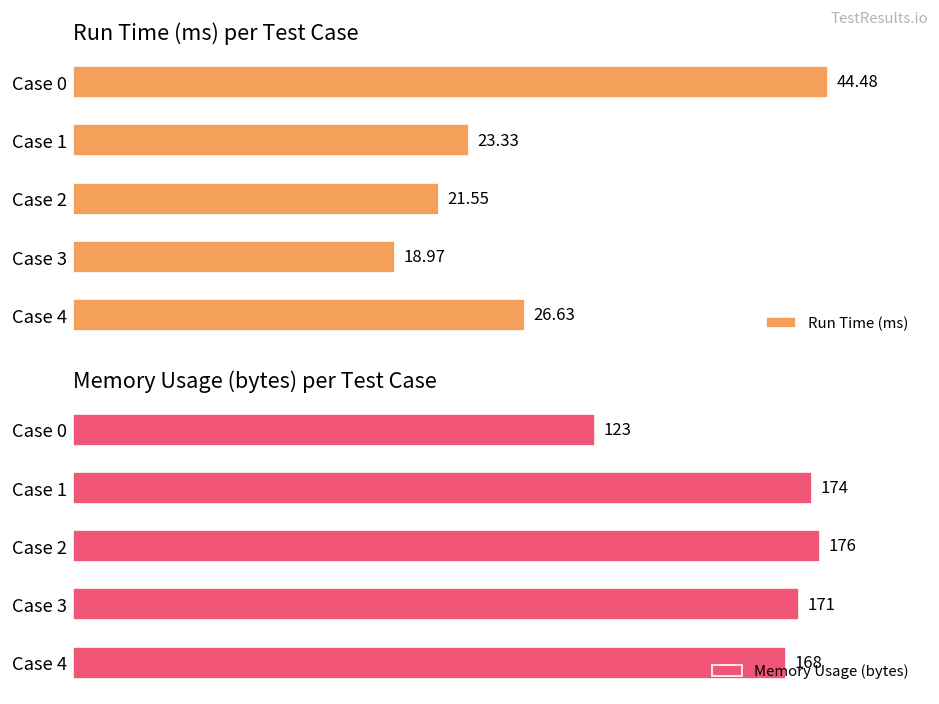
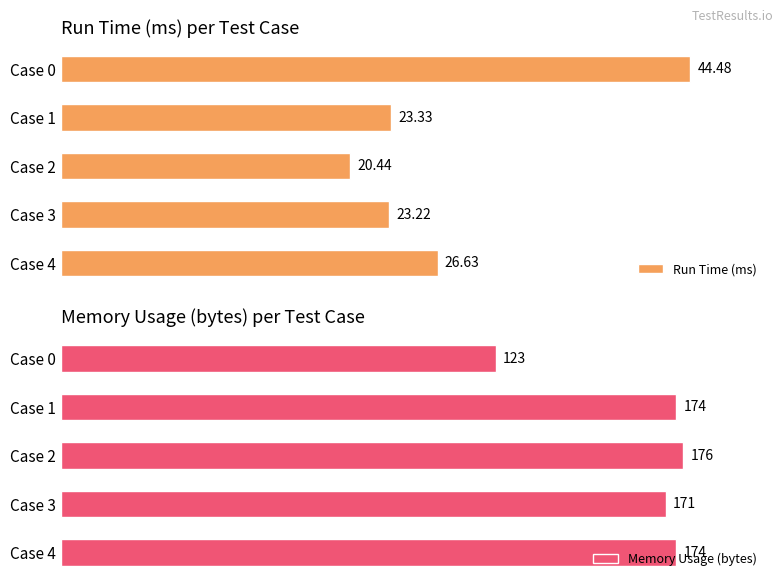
  {
    "Run Time (ms) per Test Case": {
      "Case 0": 44.48,
      "Case 1": 23.33,
-     "Case 2": 21.55,
-     "Case 3": 18.97,
+     "Case 2": 20.44,
+     "Case 3": 23.22,
      "Case 4": 26.63
    },
    "Memory Usage (bytes) per Test Case": {
      "Case 0": 123,
      "Case 1": 174,
      "Case 2": 176,
      "Case 3": 171,
-     "Case 4": 168
+     "Case 4": 174
    }
  }
